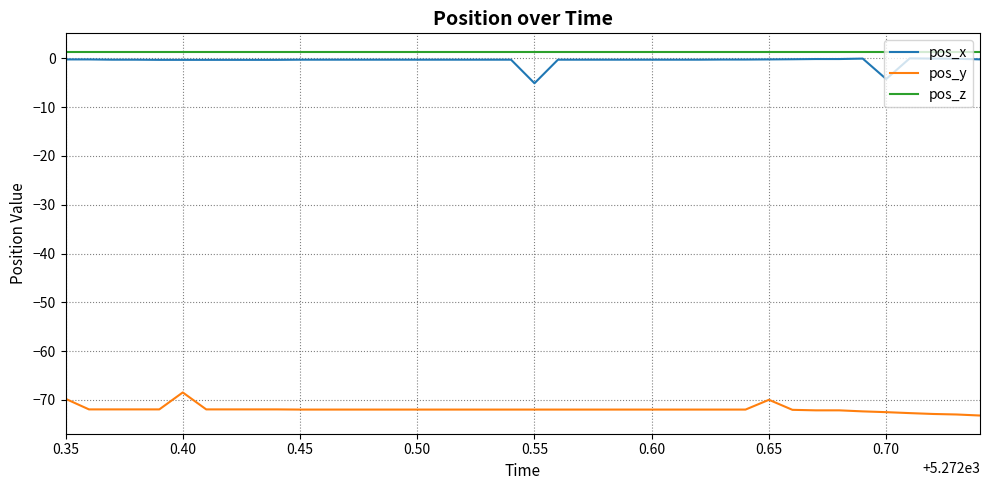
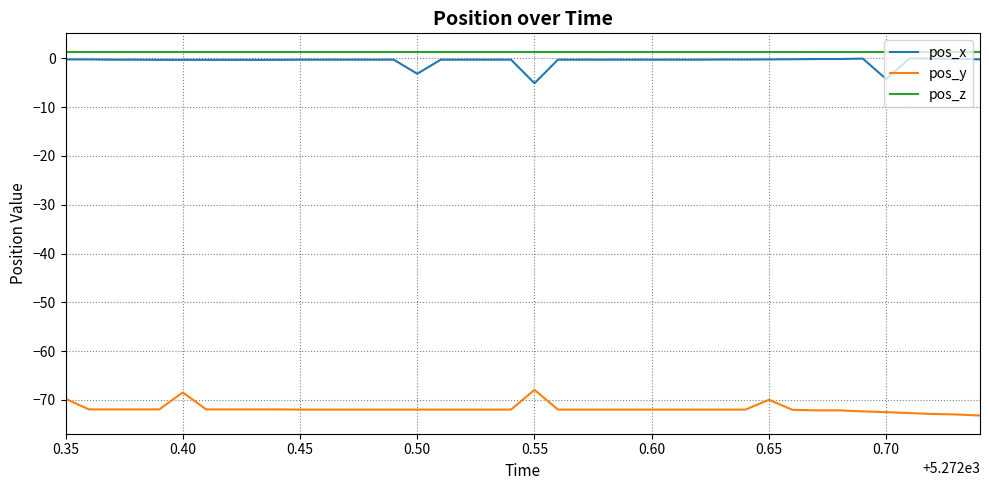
  {
    "pos_x": {
      "0.35": 0,
      "0.40": 0,
      "0.45": 0,
-     "0.50": 0,
+     "0.50": -3,
      "0.55": -5,
      "0.60": 0,
      "0.65": 0
    },
    "pos_y": {
      "0.35": -70,
      "0.40": -68,
      "0.45": -72,
      "0.50": -72,
-     "0.55": -72,
+     "0.55": -68,
      "0.60": -72,
      "0.65": -70,
      "0.70": -73
    },
    "pos_z": {
      "0.35": 1,
      "0.40": 1,
      "0.45": 1,
      "0.50": 1,
      "0.55": 1,
      "0.60": 1,
      "0.65": 1
    }
  }
